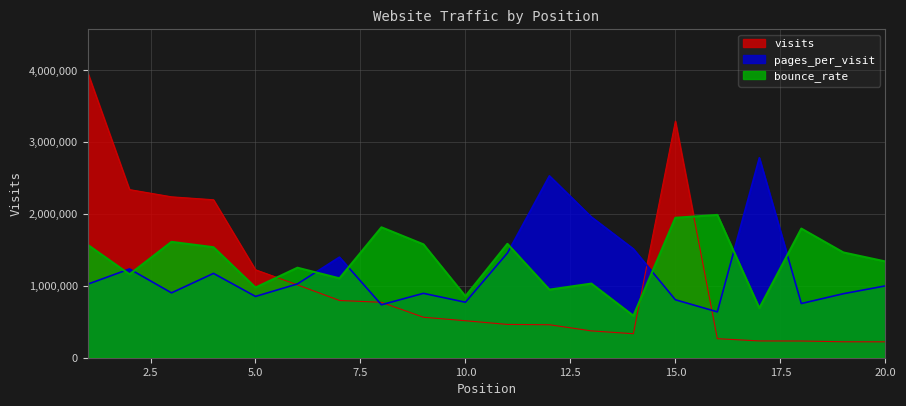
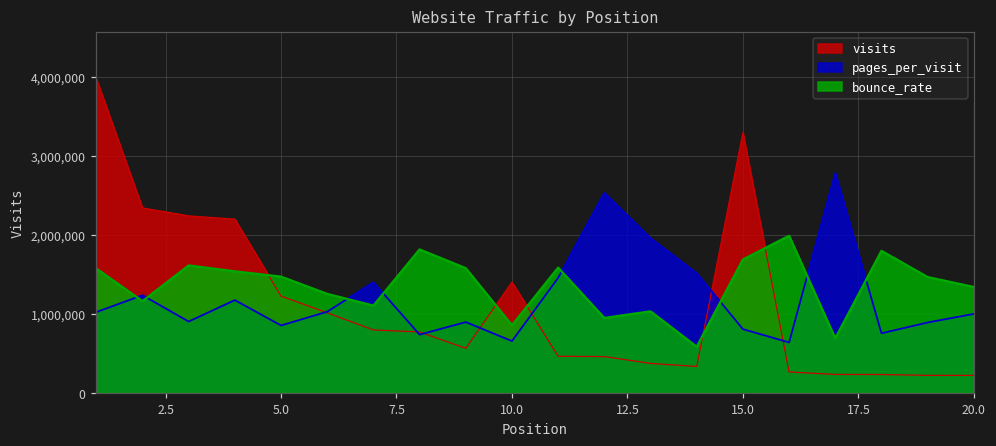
  {
    "visits": {
      "5.0": "1,200,000",
-     "10.0": "500,000",
+     "10.0": "1,400,000",
      "15.0": "3,300,000",
      "20.0": "200,000"
    },
    "pages_per_visit": {
      "5.0": "900,000",
-     "10.0": "800,000",
+     "10.0": "700,000",
      "15.0": "800,000",
      "20.0": "1,000,000"
    },
    "bounce_rate": {
-     "5.0": "1,000,000",
+     "5.0": "1,500,000",
      "10.0": "900,000",
-     "15.0": "1,900,000",
+     "15.0": "1,700,000",
      "20.0": "1,300,000"
    }
  }
